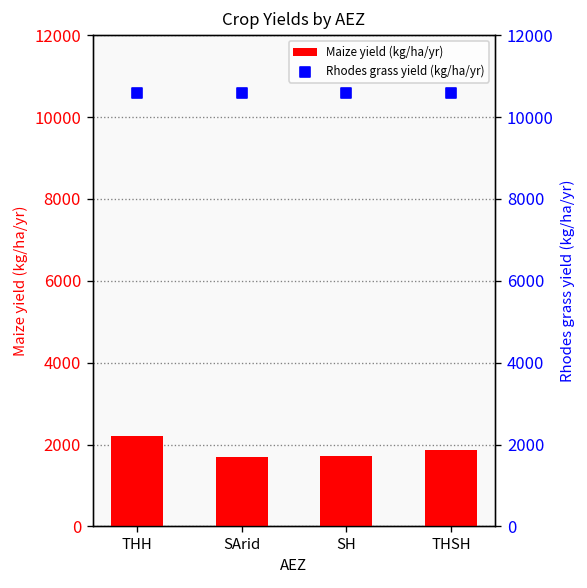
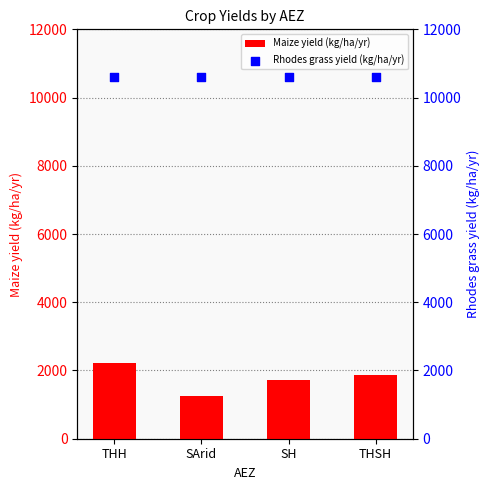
  {
    "Maize yield (kg/ha/yr)": {
      "THH": 2200,
-     "SArid": 1700,
+     "SArid": 1200,
      "SH": 1700,
      "THSH": 1900
    }
  }
